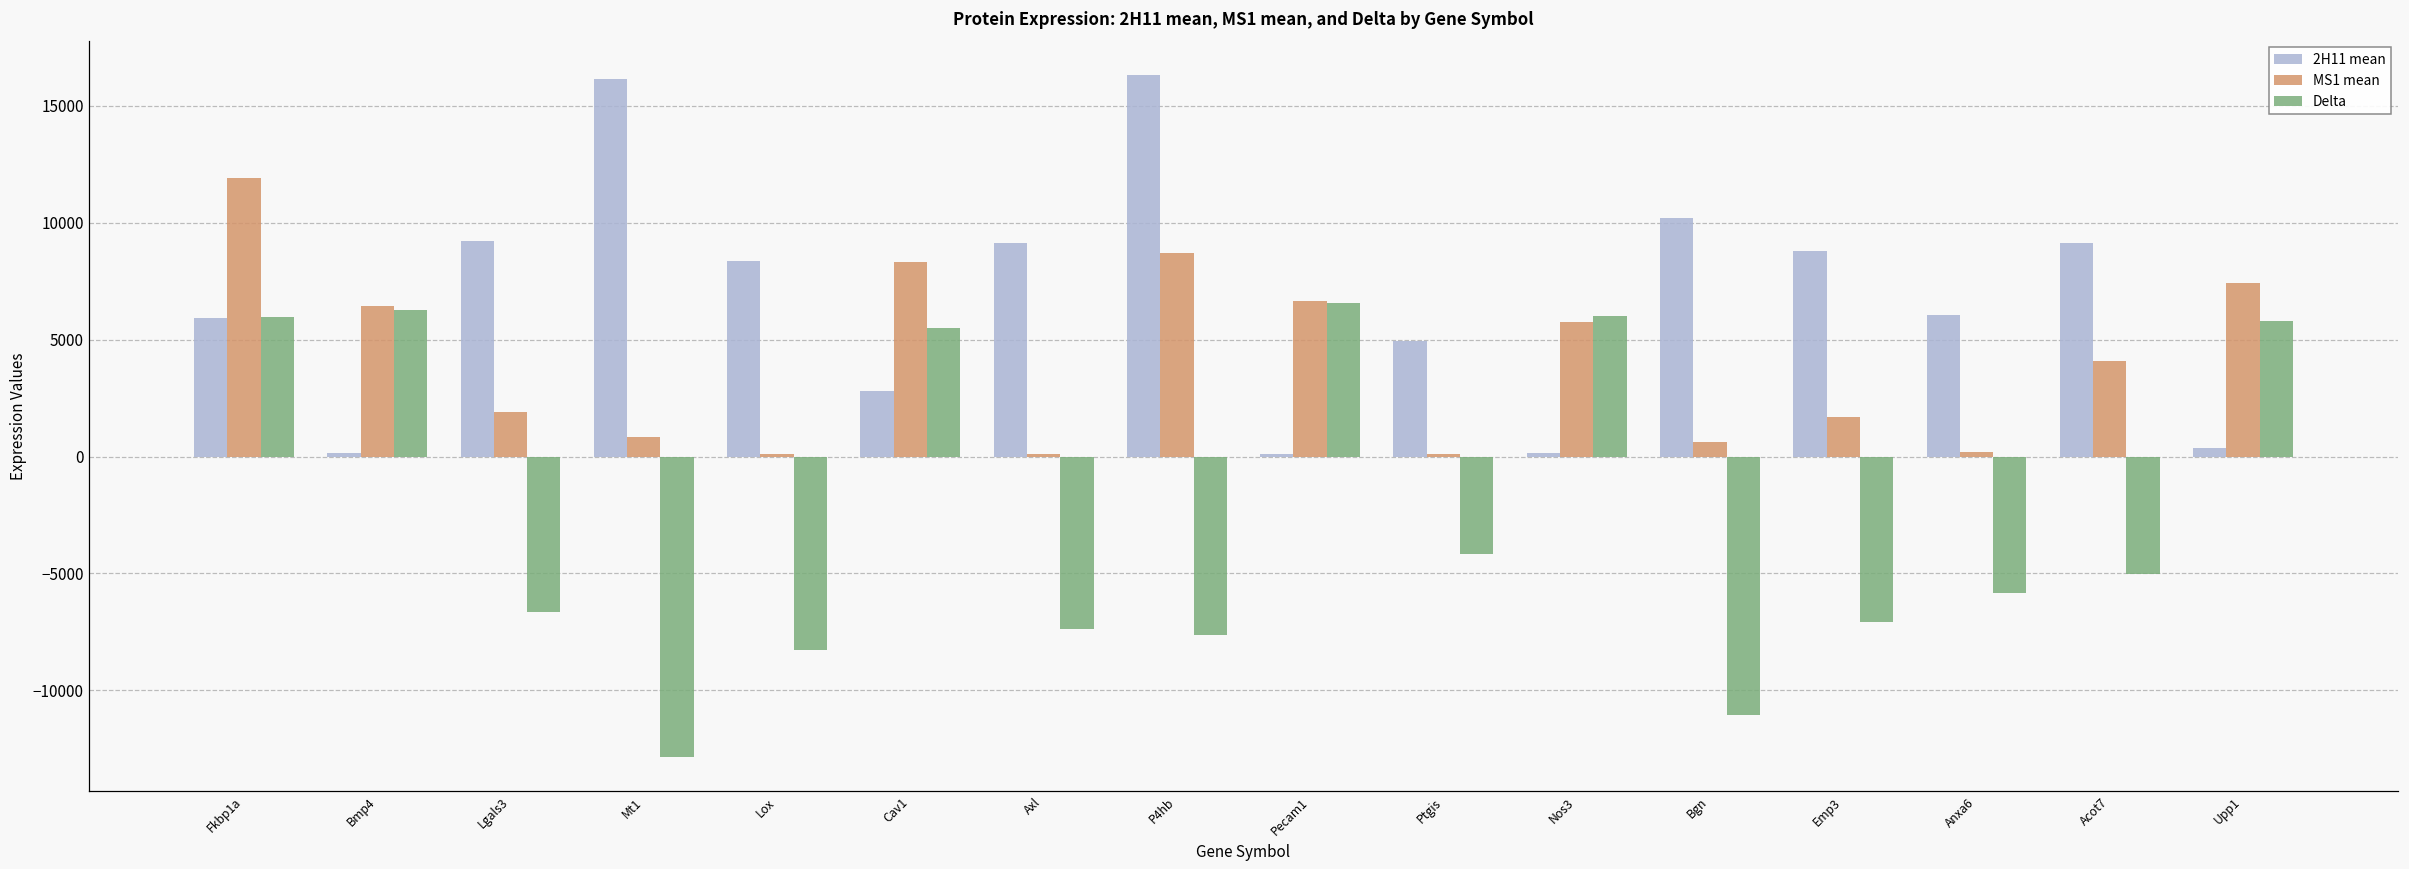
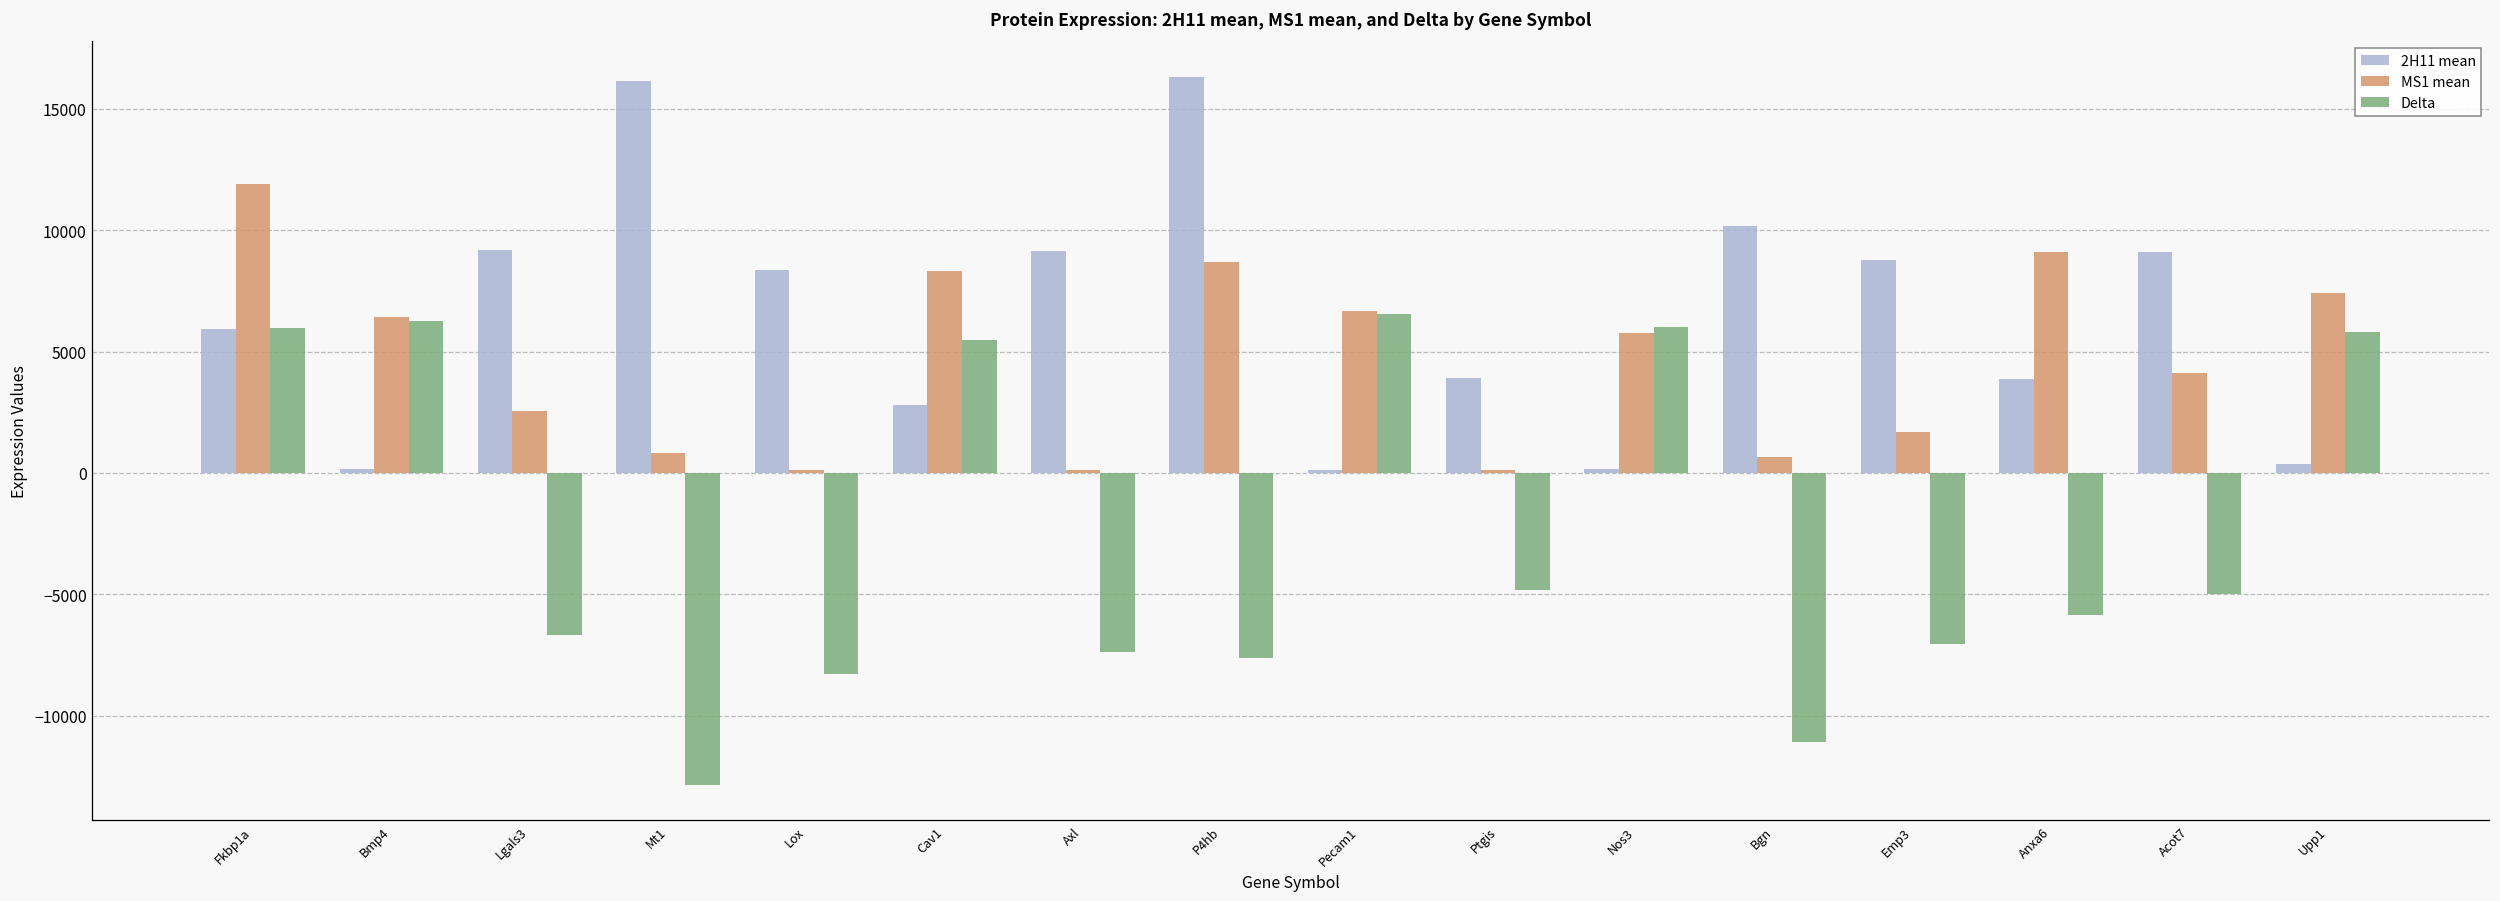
  {
    "2H11 mean": {
      "Fkbp1a": 5900,
      "Bmp4": 200,
      "Lgals3": 9200,
      "Mt1": 16200,
      "Lox": 8400,
      "Cav1": 2800,
      "Axl": 9100,
      "P4hb": 16300,
-     "Ptgis": 4900,
+     "Ptgis": 3900,
      "Nos3": 200,
      "Bgn": 10200,
      "Emp3": 8800,
-     "Anxa6": 6100,
+     "Anxa6": 3900,
      "Acot7": 9100,
      "Upp1": 400
    },
    "MS1 mean": {
      "Fkbp1a": 11900,
      "Bmp4": 6400,
-     "Lgals3": 1900,
+     "Lgals3": 2500,
      "Mt1": 800,
      "Cav1": 8300,
      "P4hb": 8700,
      "Pecam1": 6700,
      "Ptgis": 100,
      "Nos3": 5800,
      "Bgn": 600,
      "Emp3": 1700,
-     "Anxa6": 200,
+     "Anxa6": 9100,
      "Acot7": 4100,
      "Upp1": 7400
    },
    "Delta": {
      "Fkbp1a": 6000,
      "Bmp4": 6300,
      "Lgals3": -6700,
      "Mt1": -12800,
      "Lox": -8300,
      "Cav1": 5500,
      "Axl": -7400,
      "P4hb": -7600,
      "Pecam1": 6500,
-     "Ptgis": -4200,
+     "Ptgis": -4800,
      "Nos3": 6000,
      "Bgn": -11100,
      "Emp3": -7100,
      "Anxa6": -5900,
      "Acot7": -5000,
      "Upp1": 5800
    }
  }
